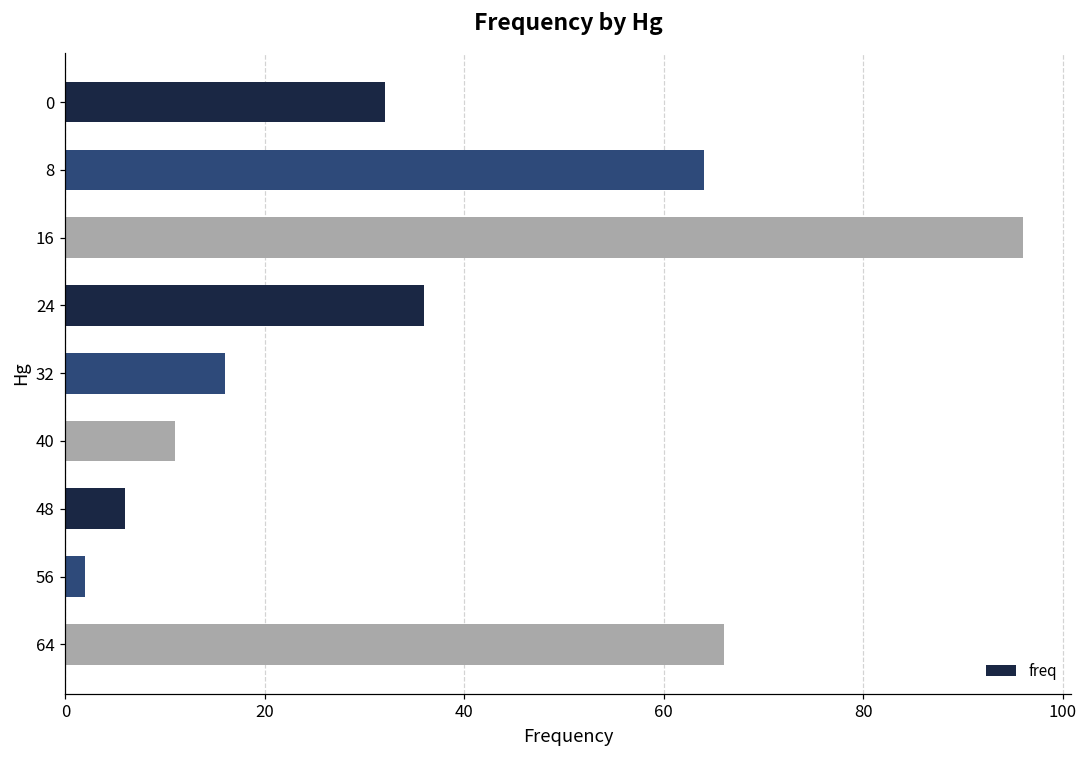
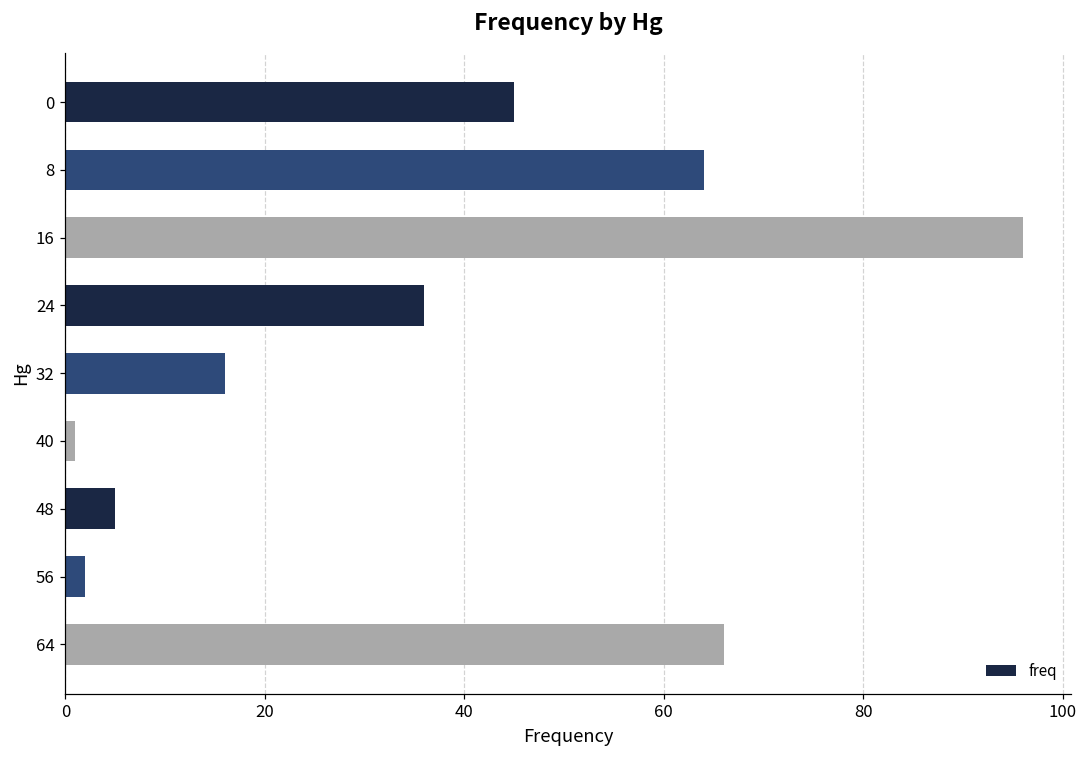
  {
-   "0": 32,
+   "0": 45,
    "8": 64,
    "16": 96,
    "24": 36,
    "32": 16,
-   "40": 11,
-   "48": 6,
+   "40": 1,
+   "48": 5,
    "56": 2,
    "64": 66
  }
